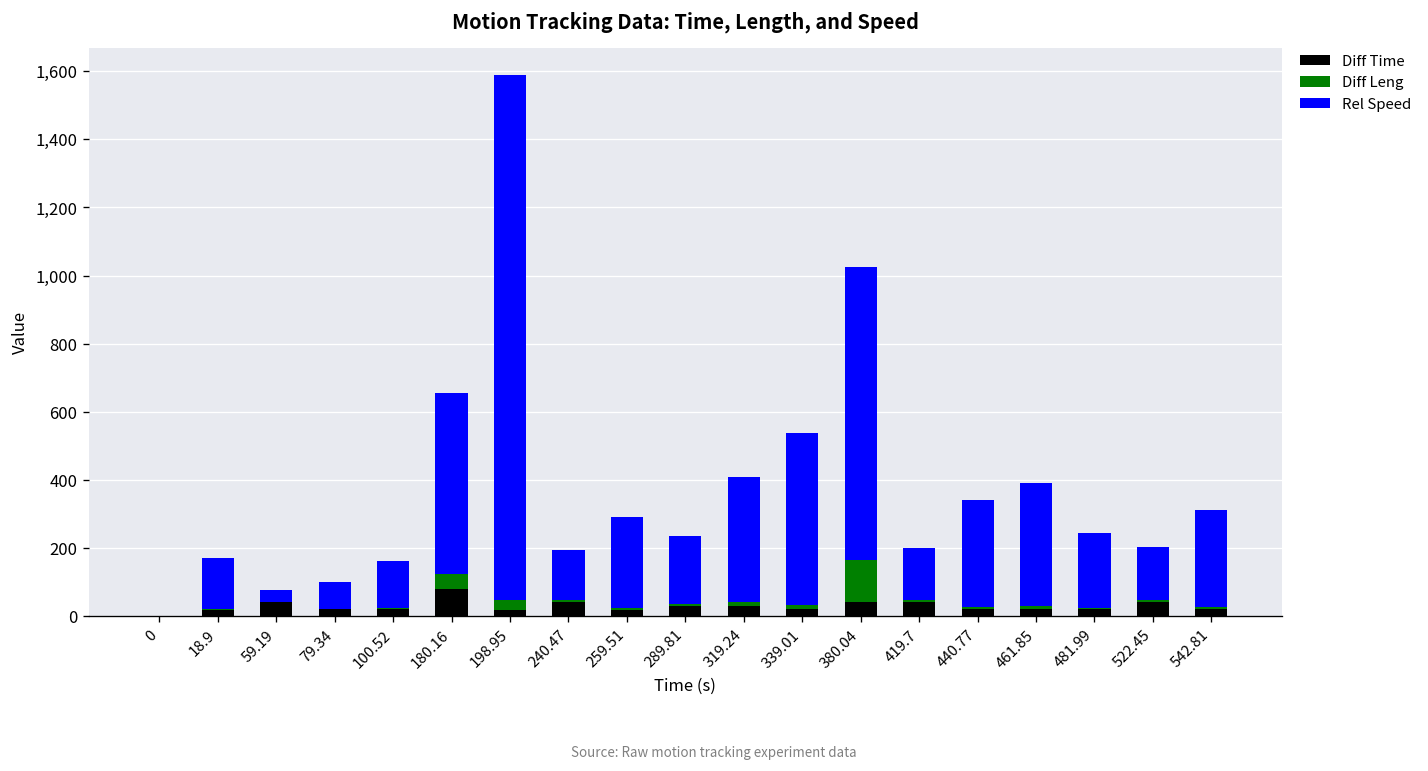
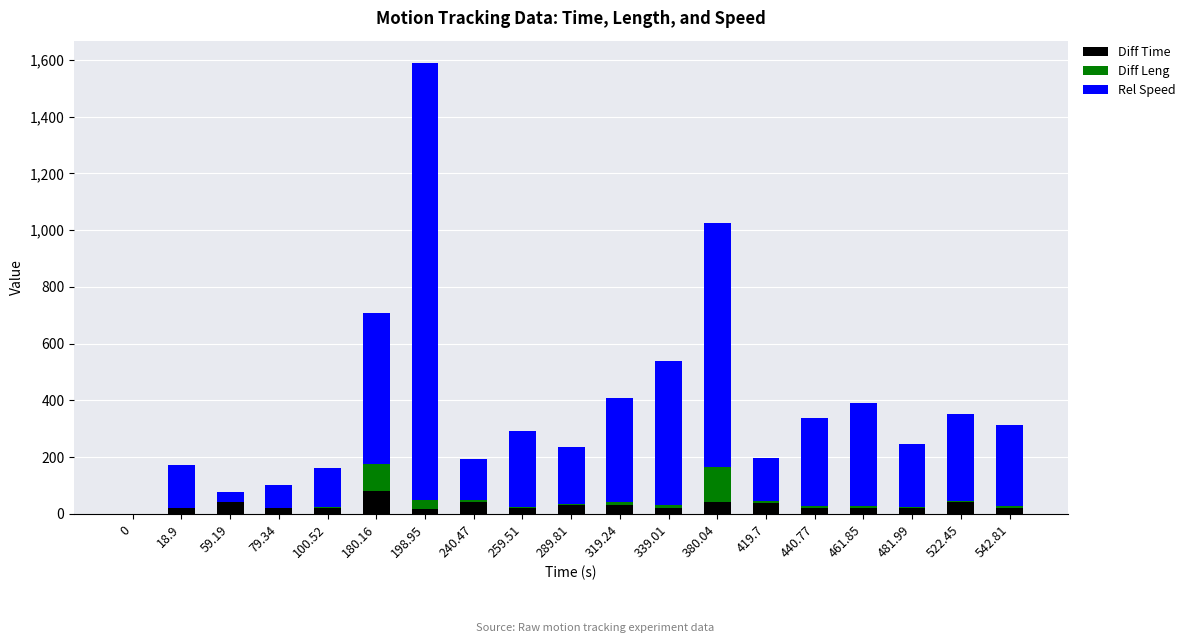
  {
    "Diff Time": {
      "0": "0",
      "18.9": "20",
      "59.19": "40",
      "79.34": "20",
      "100.52": "20",
      "180.16": "80",
      "198.95": "20",
      "240.47": "40",
      "259.51": "20",
      "289.81": "30",
      "319.24": "30",
      "339.01": "20",
      "380.04": "40",
      "419.7": "40",
      "440.77": "20",
      "461.85": "20",
      "481.99": "20",
      "522.45": "40",
      "542.81": "20"
    },
    "Diff Leng": {
      "0": "0",
-     "180.16": "40",
+     "180.16": "90",
      "198.95": "30",
      "319.24": "10",
      "339.01": "10",
      "380.04": "120"
    },
    "Rel Speed": {
      "0": "0",
      "18.9": "150",
      "59.19": "40",
      "79.34": "80",
      "100.52": "140",
      "180.16": "530",
      "198.95": "1,540",
      "240.47": "150",
      "259.51": "270",
      "289.81": "200",
      "319.24": "370",
      "339.01": "510",
      "380.04": "860",
      "419.7": "150",
      "440.77": "310",
      "461.85": "360",
      "481.99": "220",
-     "522.45": "160",
+     "522.45": "310",
      "542.81": "290"
    }
  }
